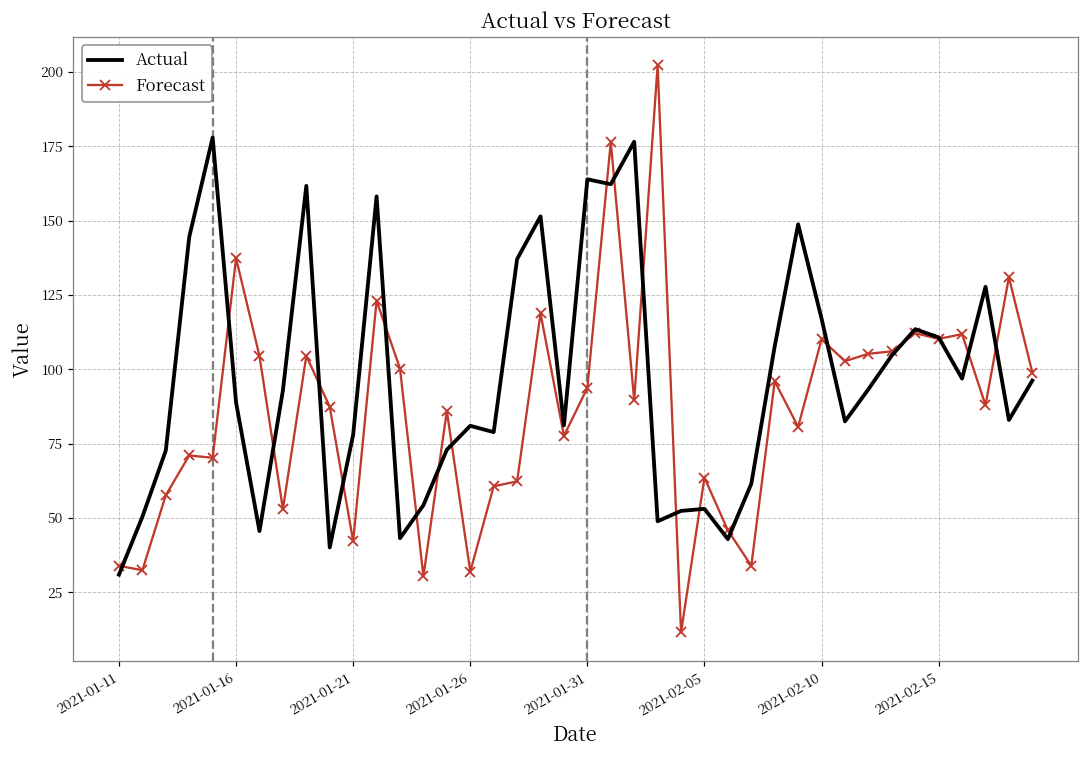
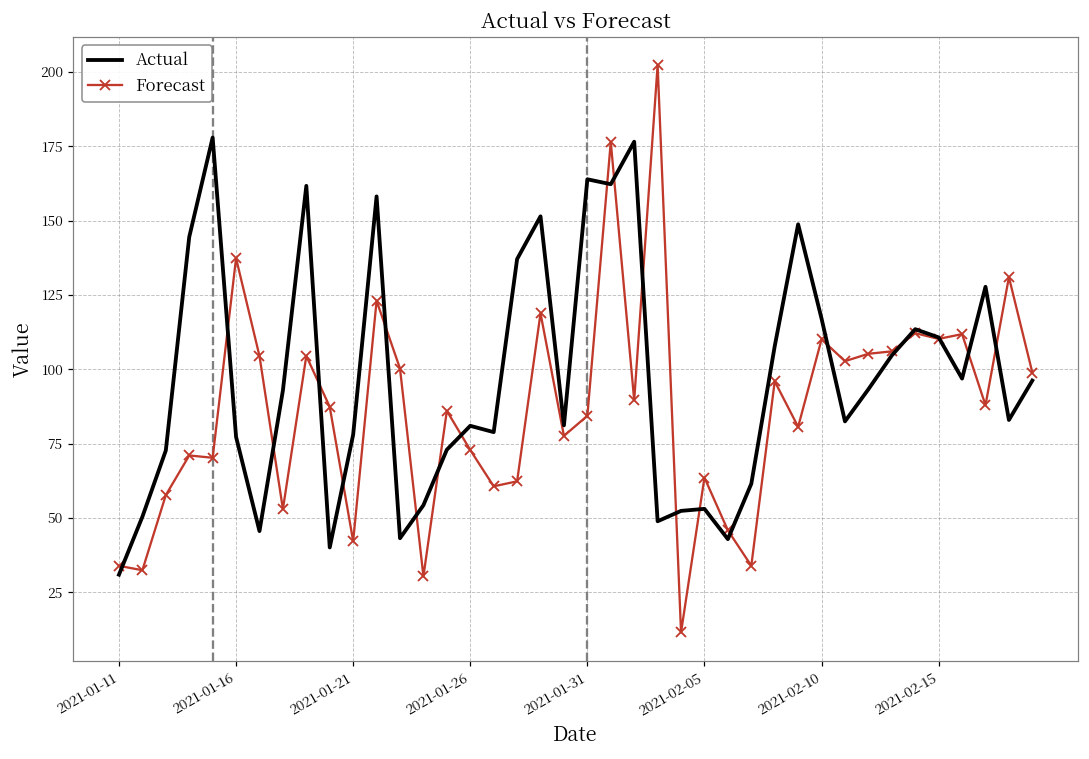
  {
    "Actual": {
      "2021-01-11": 31,
-     "2021-01-16": 89,
+     "2021-01-16": 77,
      "2021-01-21": 78,
      "2021-01-26": 81,
      "2021-01-31": 164,
      "2021-02-05": 53,
      "2021-02-10": 117
    },
    "Forecast": {
      "2021-01-11": 34,
      "2021-01-16": 137,
      "2021-01-21": 42,
-     "2021-01-26": 32,
-     "2021-01-31": 94,
+     "2021-01-26": 73,
+     "2021-01-31": 84,
      "2021-02-05": 64,
      "2021-02-10": 110
    }
  }
